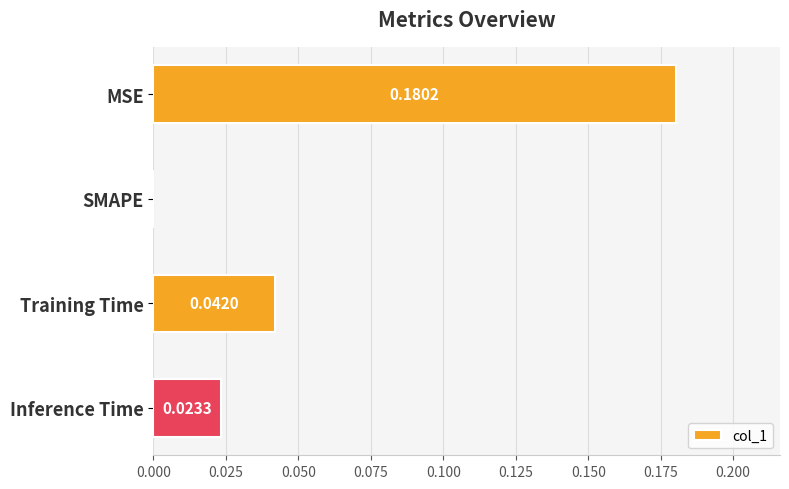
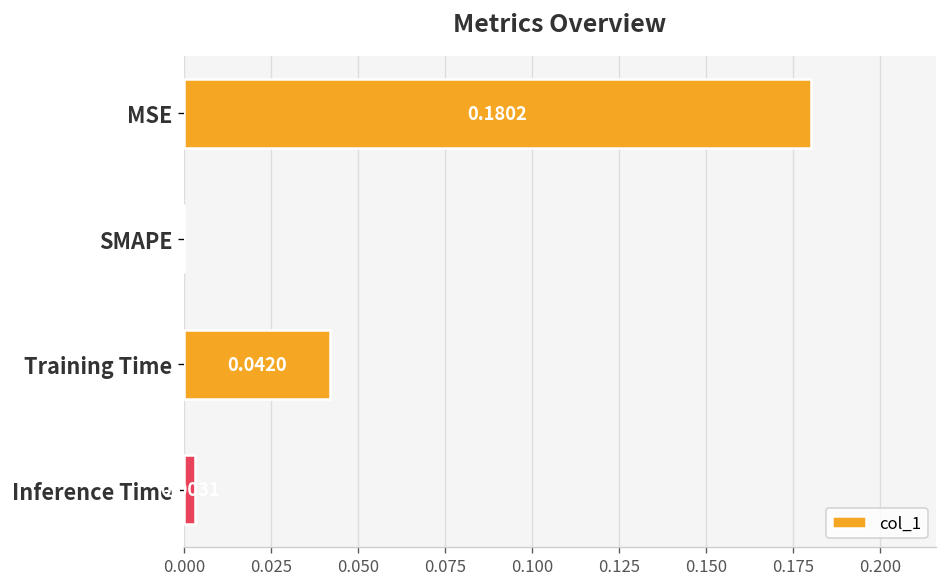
  {
    "SMAPE": 0.000,
-   "Inference Time": 0.023
+   "Inference Time": 0.003
  }
